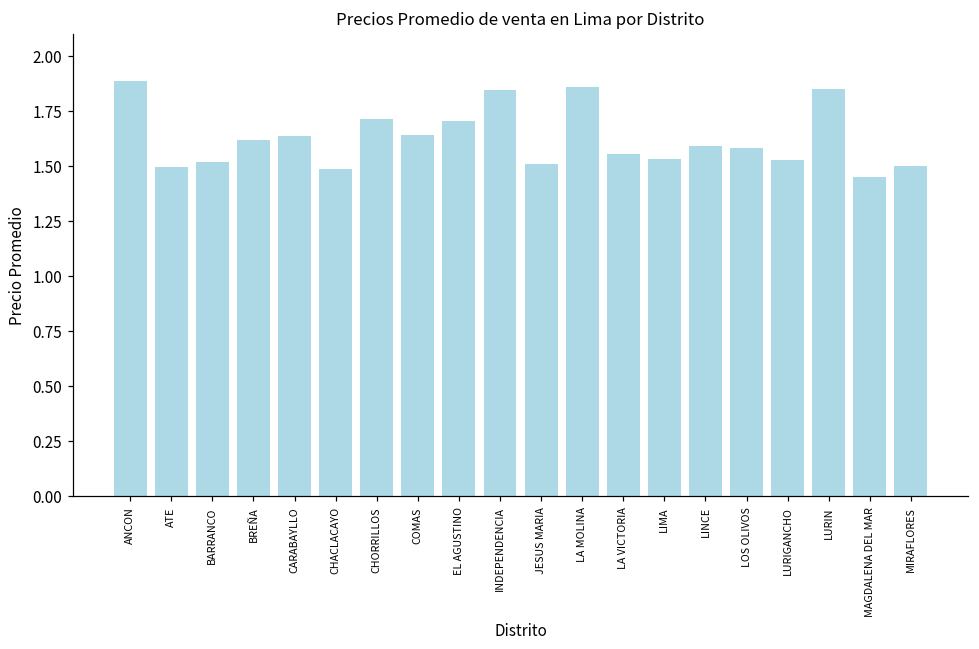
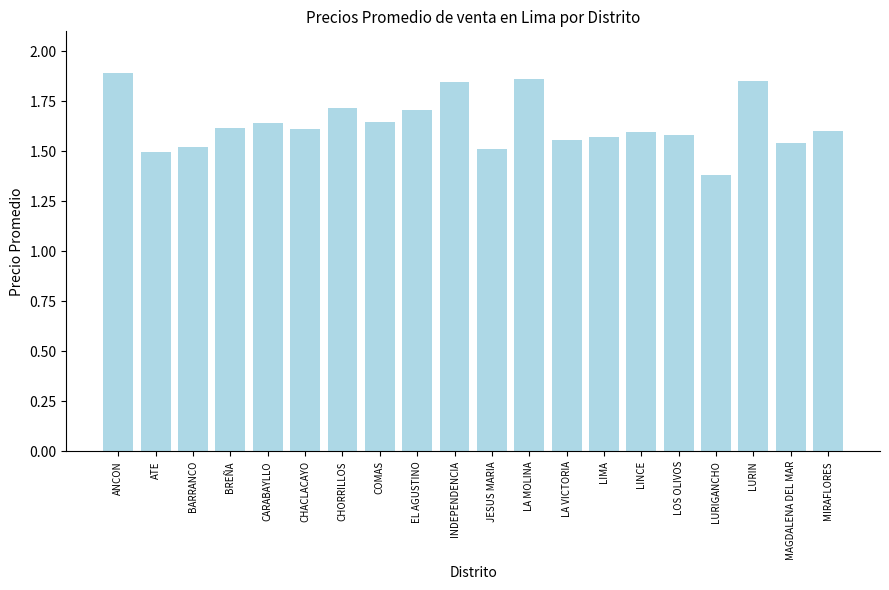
  {
    "ANCON": 1.89,
    "ATE": 1.50,
    "BARRANCO": 1.52,
    "BREÑA": 1.62,
    "CARABAYLLO": 1.64,
-   "CHACLACAYO": 1.49,
+   "CHACLACAYO": 1.61,
    "CHORRILLOS": 1.71,
    "COMAS": 1.65,
    "EL AGUSTINO": 1.71,
    "INDEPENDENCIA": 1.85,
    "JESUS MARIA": 1.51,
    "LA MOLINA": 1.86,
    "LA VICTORIA": 1.56,
-   "LIMA": 1.53,
+   "LIMA": 1.57,
    "LINCE": 1.60,
    "LOS OLIVOS": 1.58,
-   "LURIGANCHO": 1.53,
+   "LURIGANCHO": 1.38,
    "LURIN": 1.85,
-   "MAGDALENA DEL MAR": 1.45,
-   "MIRAFLORES": 1.5
+   "MAGDALENA DEL MAR": 1.54,
+   "MIRAFLORES": 1.6
  }
